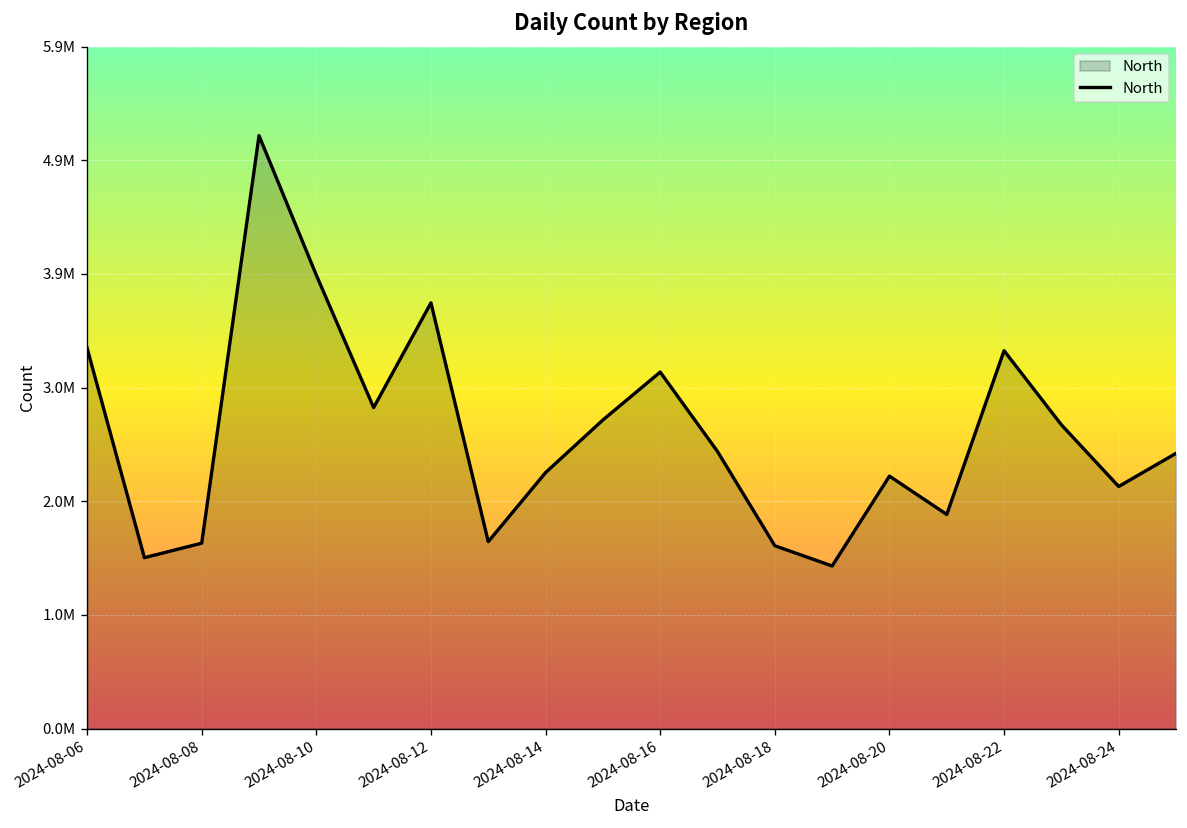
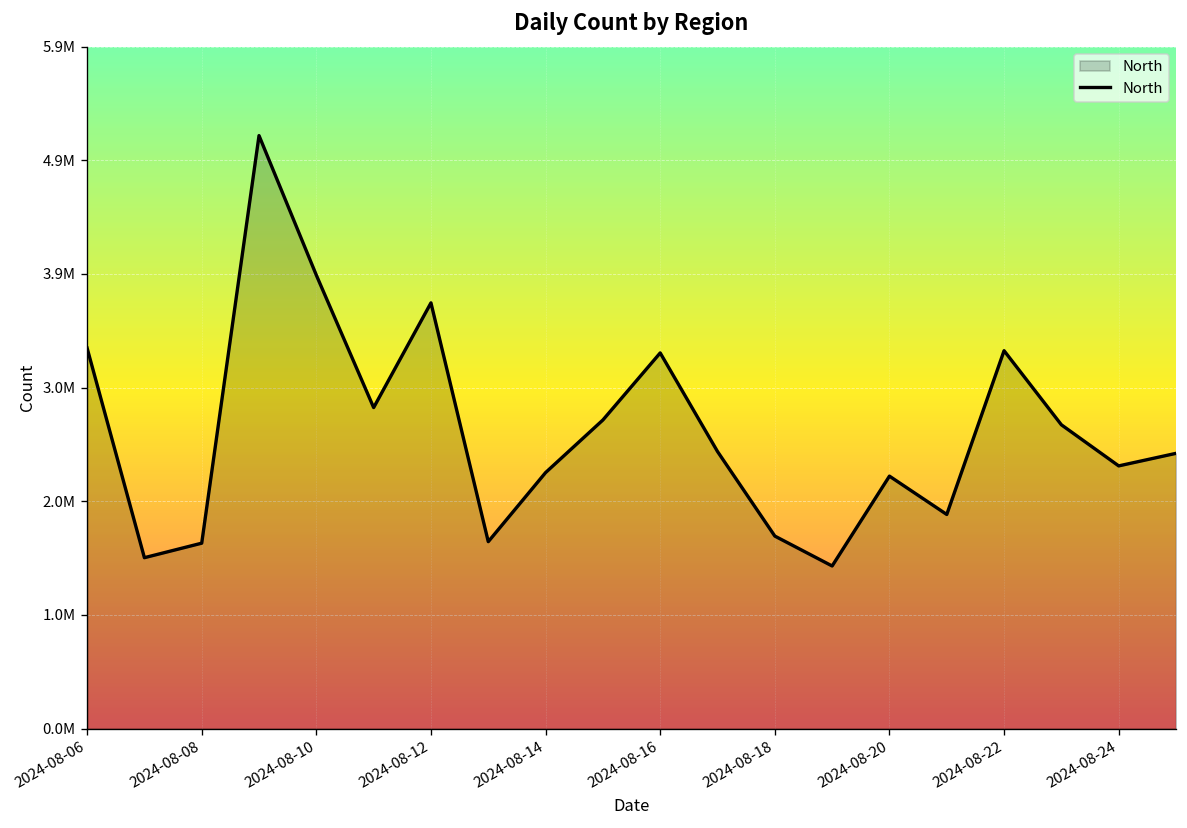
  {
    "2024-08-06": 3300000,
    "2024-08-08": 1600000,
    "2024-08-10": 3900000,
    "2024-08-12": 3700000,
    "2024-08-14": 2200000,
-   "2024-08-16": 3100000,
-   "2024-08-18": 1600000,
+   "2024-08-16": 3300000,
+   "2024-08-18": 1700000,
    "2024-08-20": 2200000,
    "2024-08-22": 3300000,
-   "2024-08-24": 2100000
+   "2024-08-24": 2300000
  }
